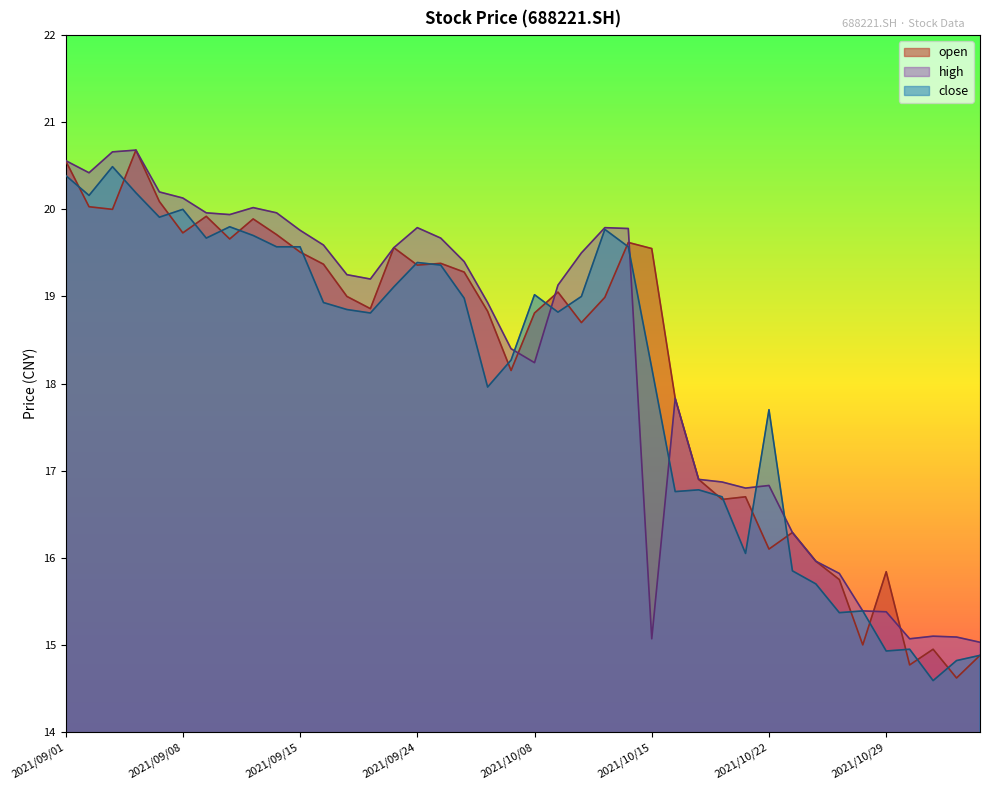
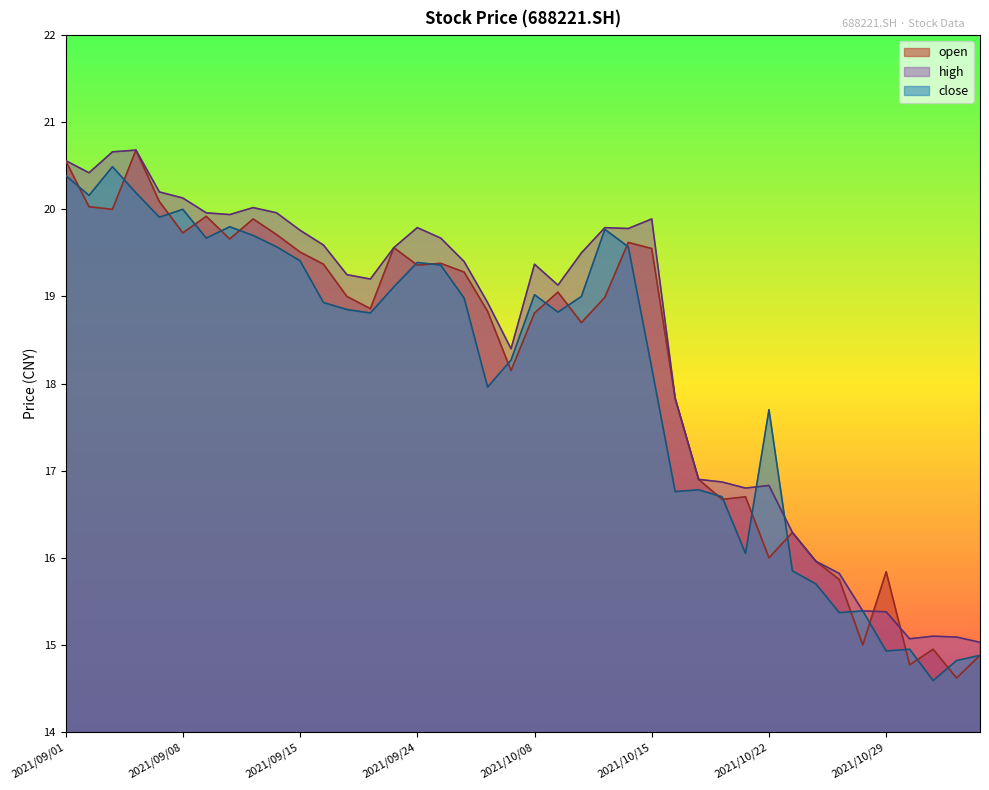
  {
    "open": {
      "2021/09/08": 19.7,
      "2021/09/15": 19.5,
      "2021/09/24": 19.4,
      "2021/10/08": 18.8,
      "2021/10/15": 19.6,
-     "2021/10/22": 16.1,
+     "2021/10/22": 16.0,
      "2021/10/29": 15.8
    },
    "high": {
      "2021/09/08": 20.1,
      "2021/09/15": 19.8,
      "2021/09/24": 19.8,
-     "2021/10/08": 18.2,
-     "2021/10/15": 15.1,
+     "2021/10/08": 19.4,
+     "2021/10/15": 19.9,
      "2021/10/22": 16.8,
      "2021/10/29": 15.4
    },
    "close": {
      "2021/09/01": 20.4,
      "2021/09/08": 20.0,
-     "2021/09/15": 19.6,
+     "2021/09/15": 19.4,
      "2021/09/24": 19.4,
      "2021/10/08": 19.0,
      "2021/10/15": 18.2,
      "2021/10/22": 17.7,
      "2021/10/29": 14.9
    }
  }
